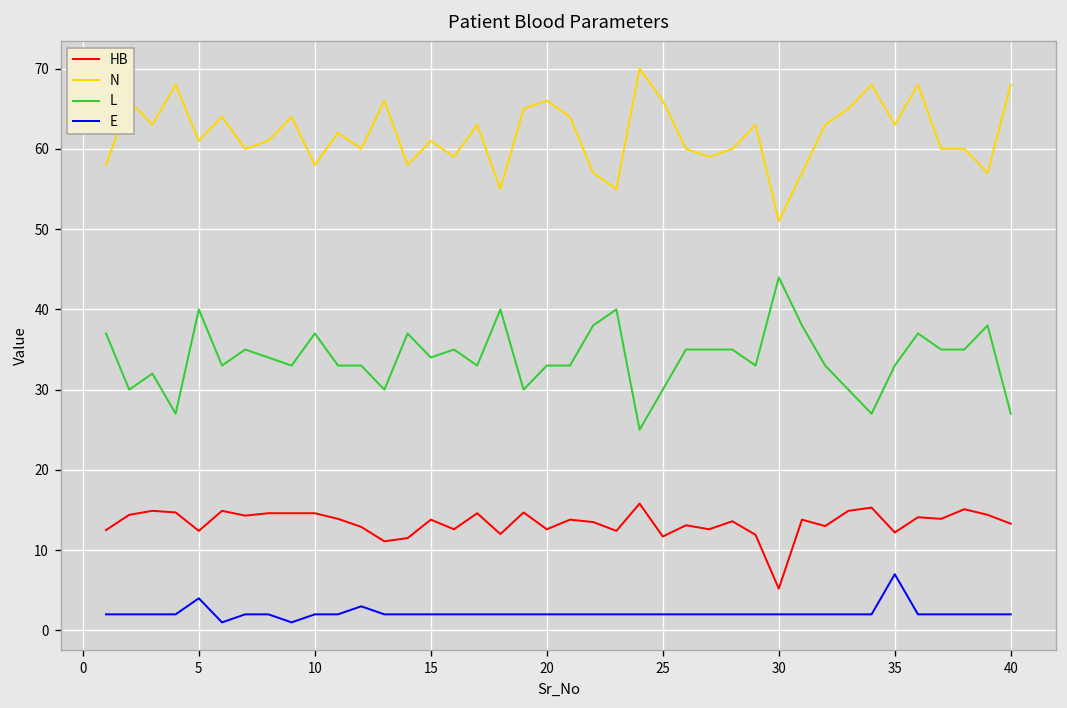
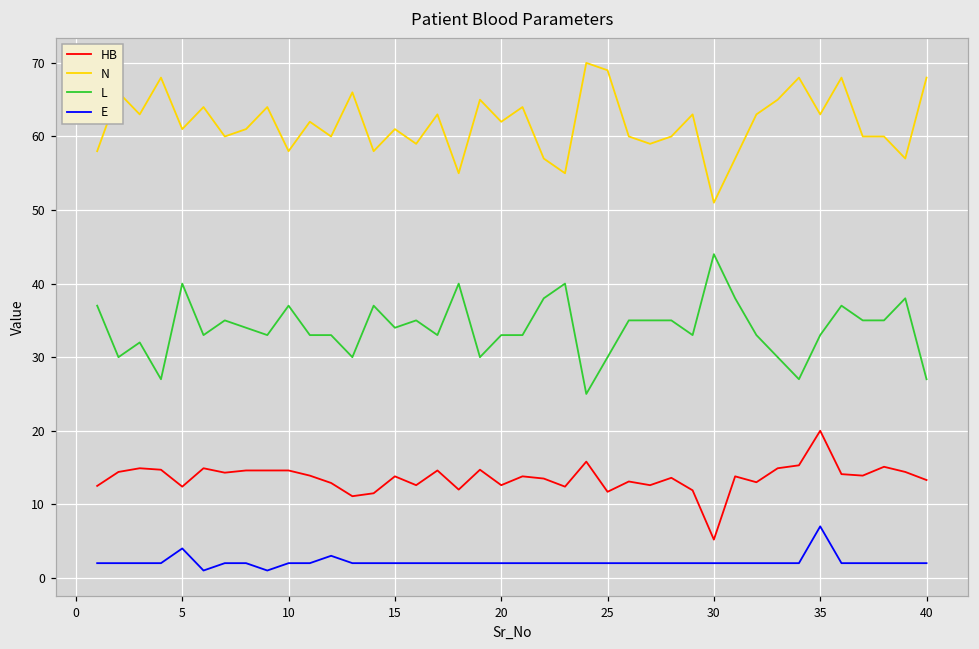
  {
    "HB": {
      "5": 12,
      "10": 15,
      "15": 14,
      "20": 13,
      "25": 12,
      "30": 5,
-     "35": 12,
+     "35": 20,
      "40": 13
    },
    "N": {
      "5": 61,
      "10": 58,
      "15": 61,
-     "20": 66,
-     "25": 66,
+     "20": 62,
+     "25": 69,
      "30": 51,
      "35": 63,
      "40": 68
    },
    "L": {
      "5": 40,
      "10": 37,
      "15": 34,
      "20": 33,
      "25": 30,
      "30": 44,
      "35": 33,
      "40": 27
    },
    "E": {
      "5": 4,
      "10": 2,
      "15": 2,
      "20": 2,
      "25": 2,
      "30": 2,
      "35": 7,
      "40": 2
    }
  }
